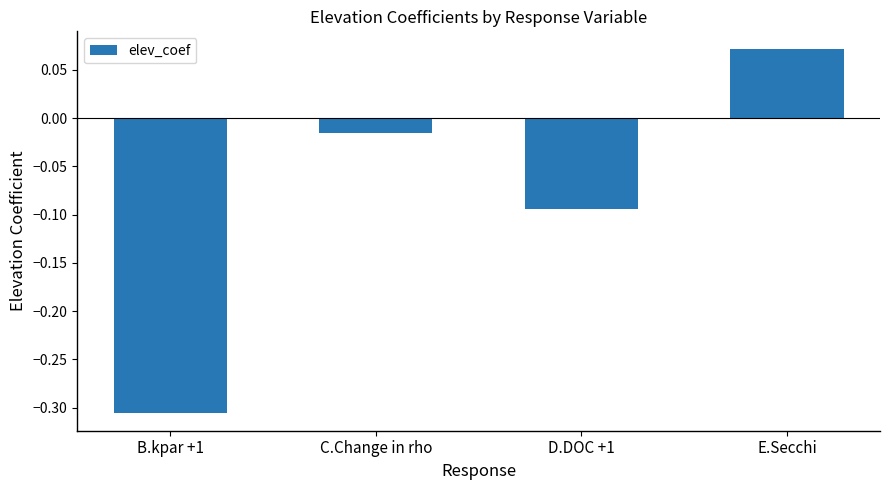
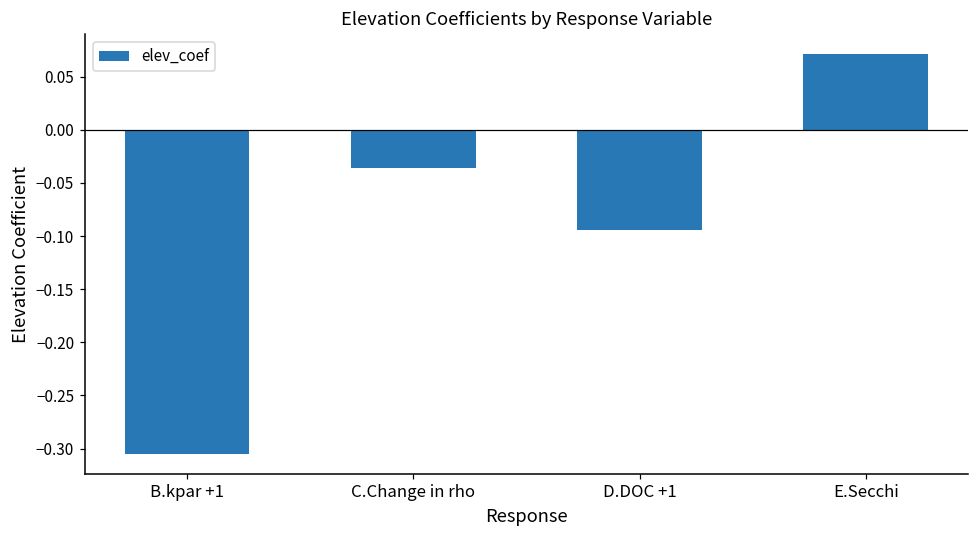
  {
    "B.kpar +1": -0.31,
-   "C.Change in rho": -0.02,
+   "C.Change in rho": -0.04,
    "D.DOC +1": -0.09,
    "E.Secchi": 0.07
  }
